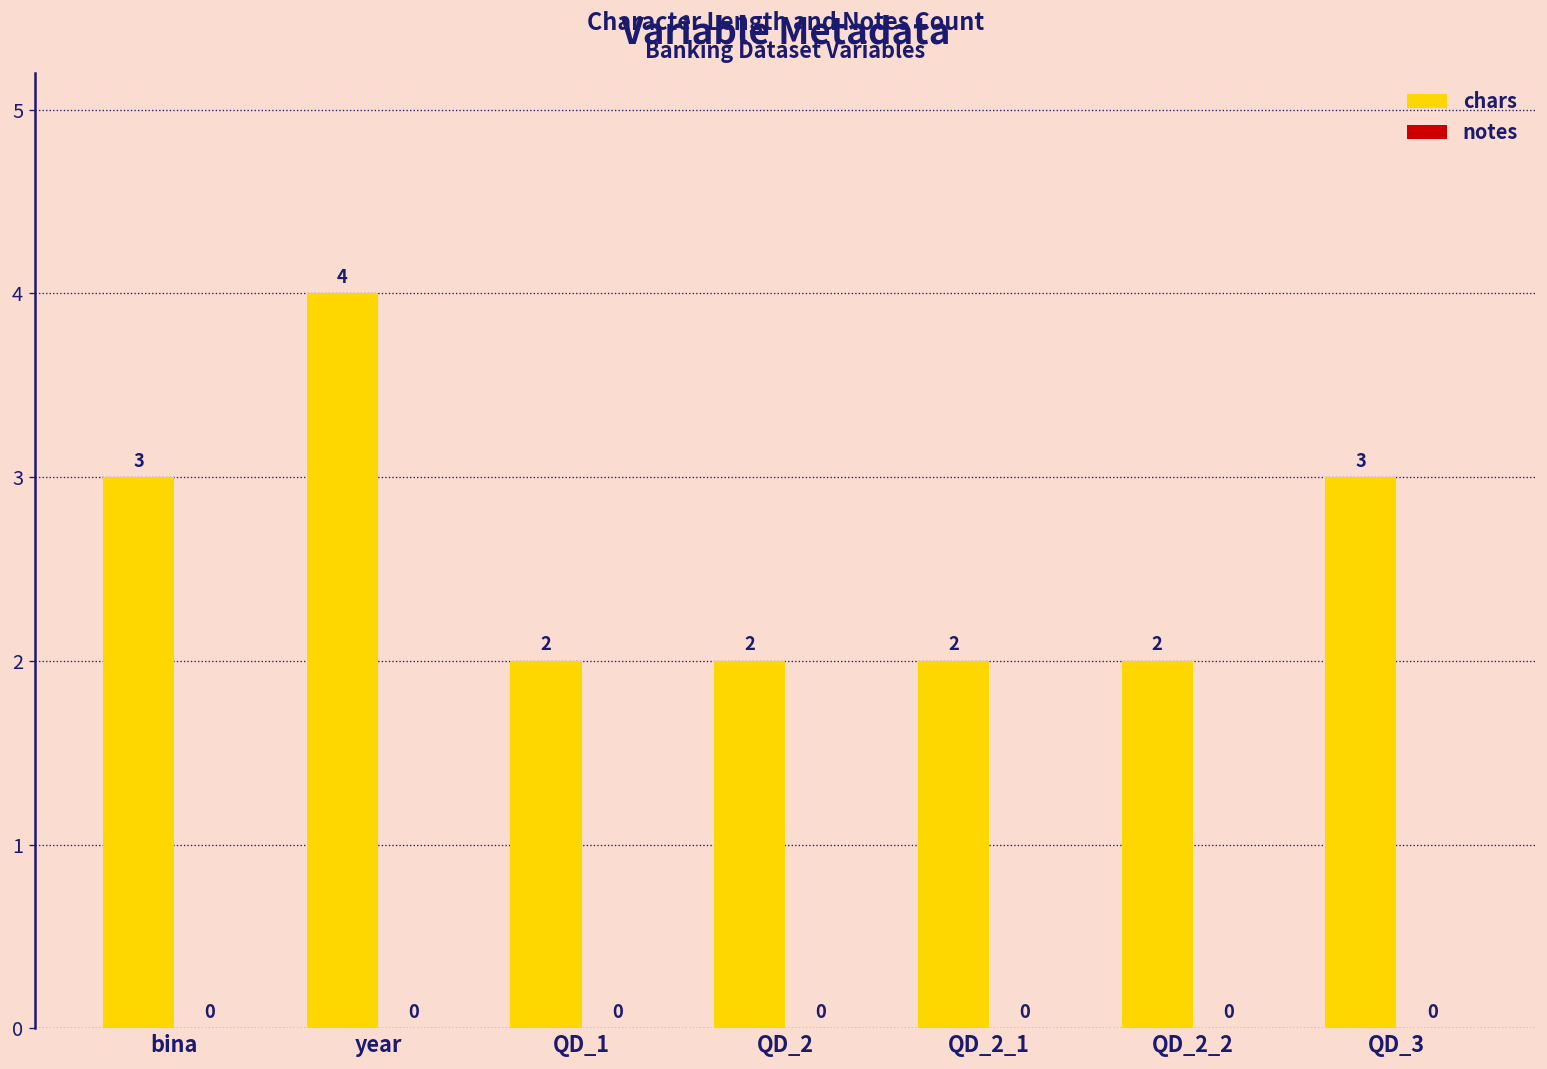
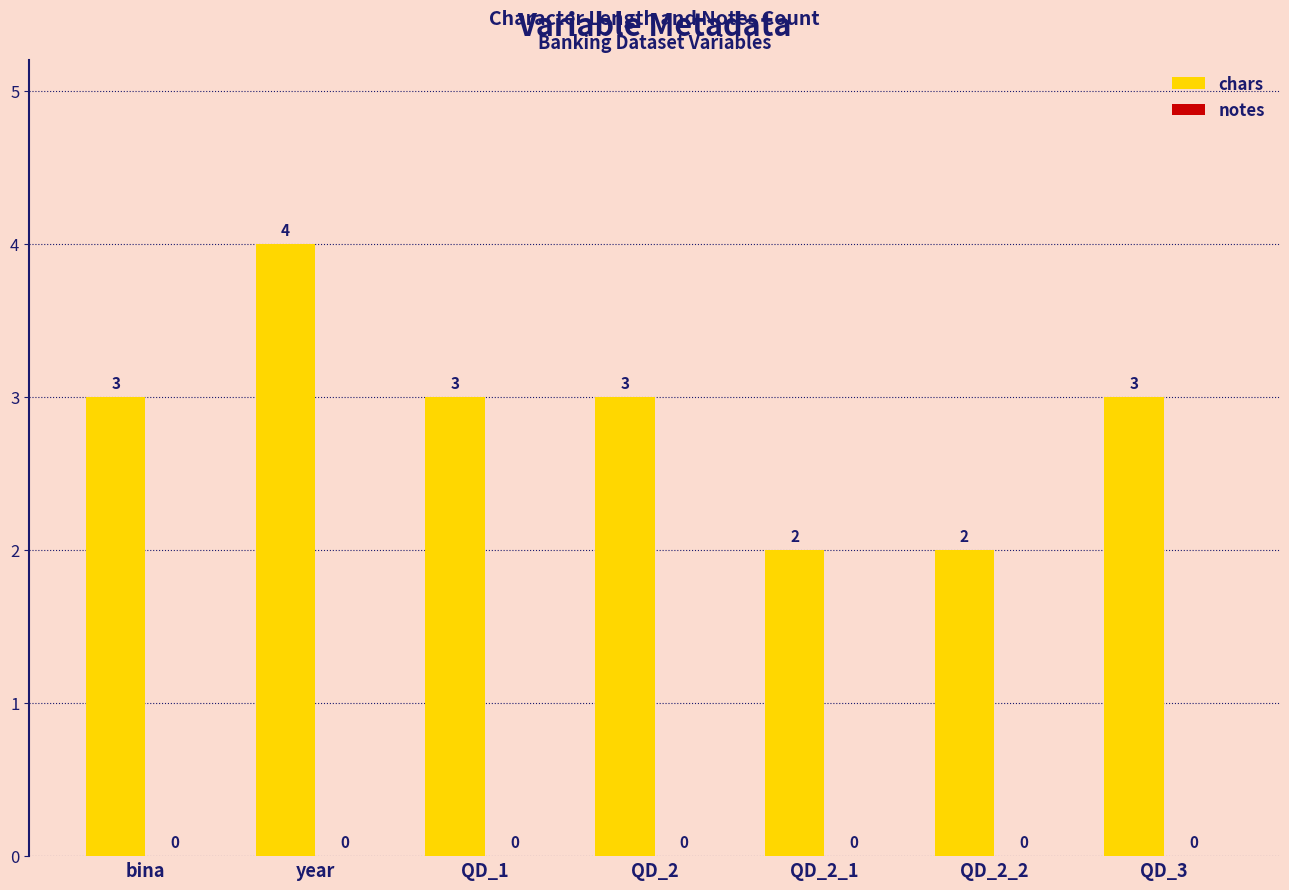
  {
    "chars": {
      "bina": 3,
      "year": 4,
-     "QD_1": 2,
-     "QD_2": 2,
+     "QD_1": 3,
+     "QD_2": 3,
      "QD_2_1": 2,
      "QD_2_2": 2,
      "QD_3": 3
    },
    "notes": {
      "bina": 0,
      "year": 0,
      "QD_1": 0,
      "QD_2": 0,
      "QD_2_1": 0,
      "QD_2_2": 0,
      "QD_3": 0
    }
  }
